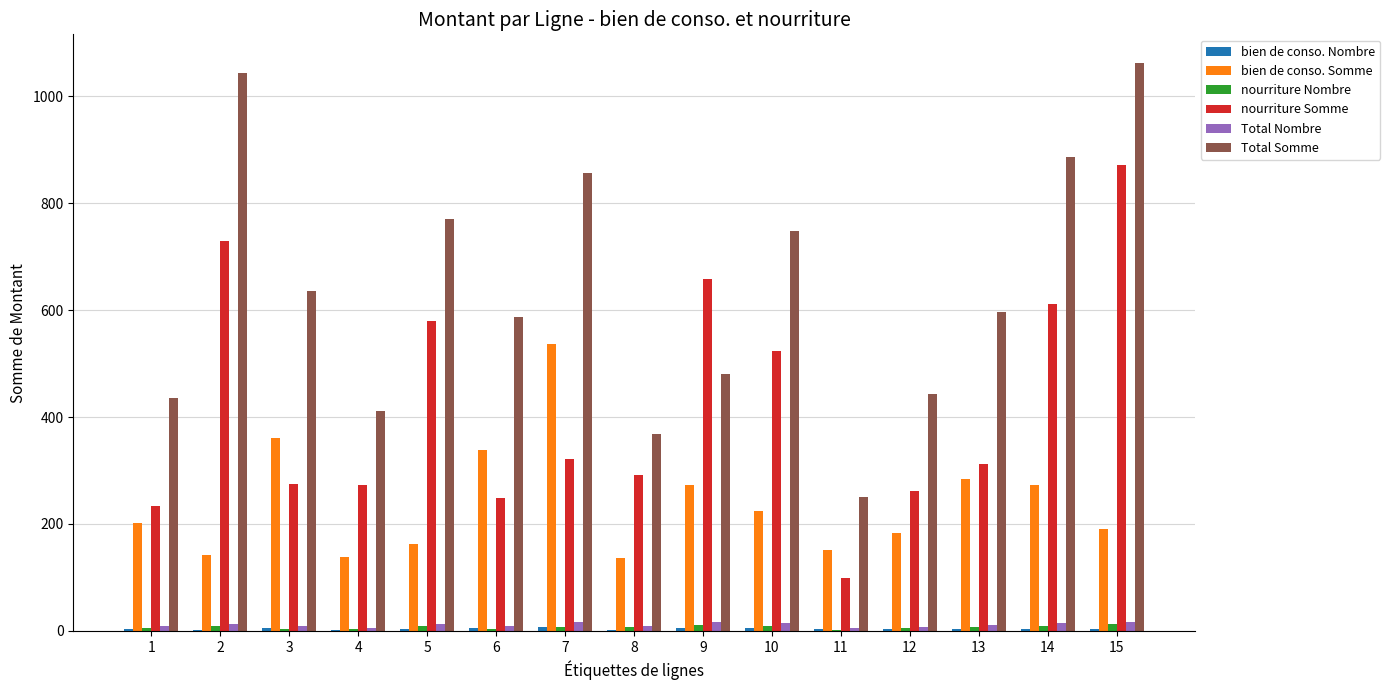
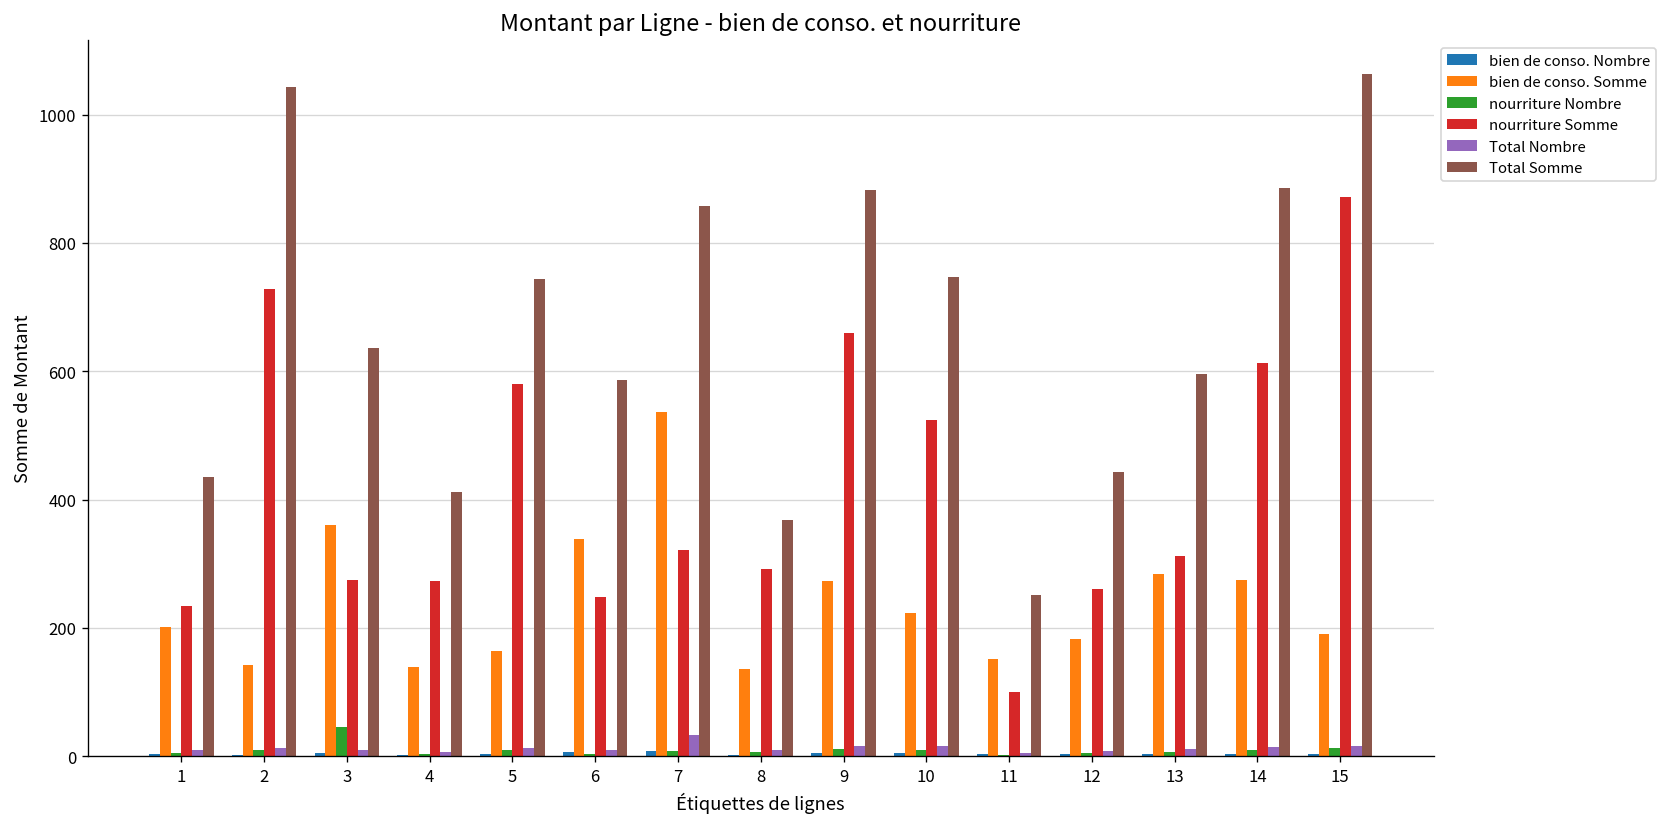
  {
    "bien de conso. Nombre": {
      "3": 10,
      "6": 10,
      "7": 10,
      "9": 10,
      "10": 10
    },
    "bien de conso. Somme": {
      "1": 200,
      "2": 140,
      "3": 360,
      "4": 140,
      "5": 160,
      "6": 340,
      "7": 540,
      "8": 140,
      "9": 270,
      "10": 220,
      "11": 150,
      "12": 180,
      "13": 280,
      "14": 270,
      "15": 190
    },
    "nourriture Nombre": {
      "1": 10,
      "2": 10,
-     "3": 0,
+     "3": 50,
      "5": 10,
      "7": 10,
      "8": 10,
      "9": 10,
      "10": 10,
      "12": 10,
      "13": 10,
      "14": 10,
      "15": 10
    },
    "nourriture Somme": {
      "1": 230,
      "2": 730,
      "3": 280,
      "4": 270,
      "5": 580,
      "6": 250,
      "7": 320,
      "8": 290,
      "9": 660,
      "10": 520,
      "11": 100,
      "12": 260,
      "13": 310,
      "14": 610,
      "15": 870
    },
    "Total Nombre": {
      "1": 10,
      "2": 10,
      "3": 10,
      "4": 10,
      "5": 10,
      "6": 10,
-     "7": 20,
+     "7": 30,
      "8": 10,
      "9": 20,
      "10": 20,
      "11": 10,
      "12": 10,
      "13": 10,
      "14": 10,
      "15": 20
    },
    "Total Somme": {
      "1": 430,
      "2": 1040,
      "3": 640,
      "4": 410,
-     "5": 770,
+     "5": 740,
      "6": 590,
      "7": 860,
      "8": 370,
-     "9": 480,
+     "9": 880,
      "10": 750,
      "11": 250,
      "12": 440,
      "13": 600,
      "14": 890,
      "15": 1060
    }
  }
